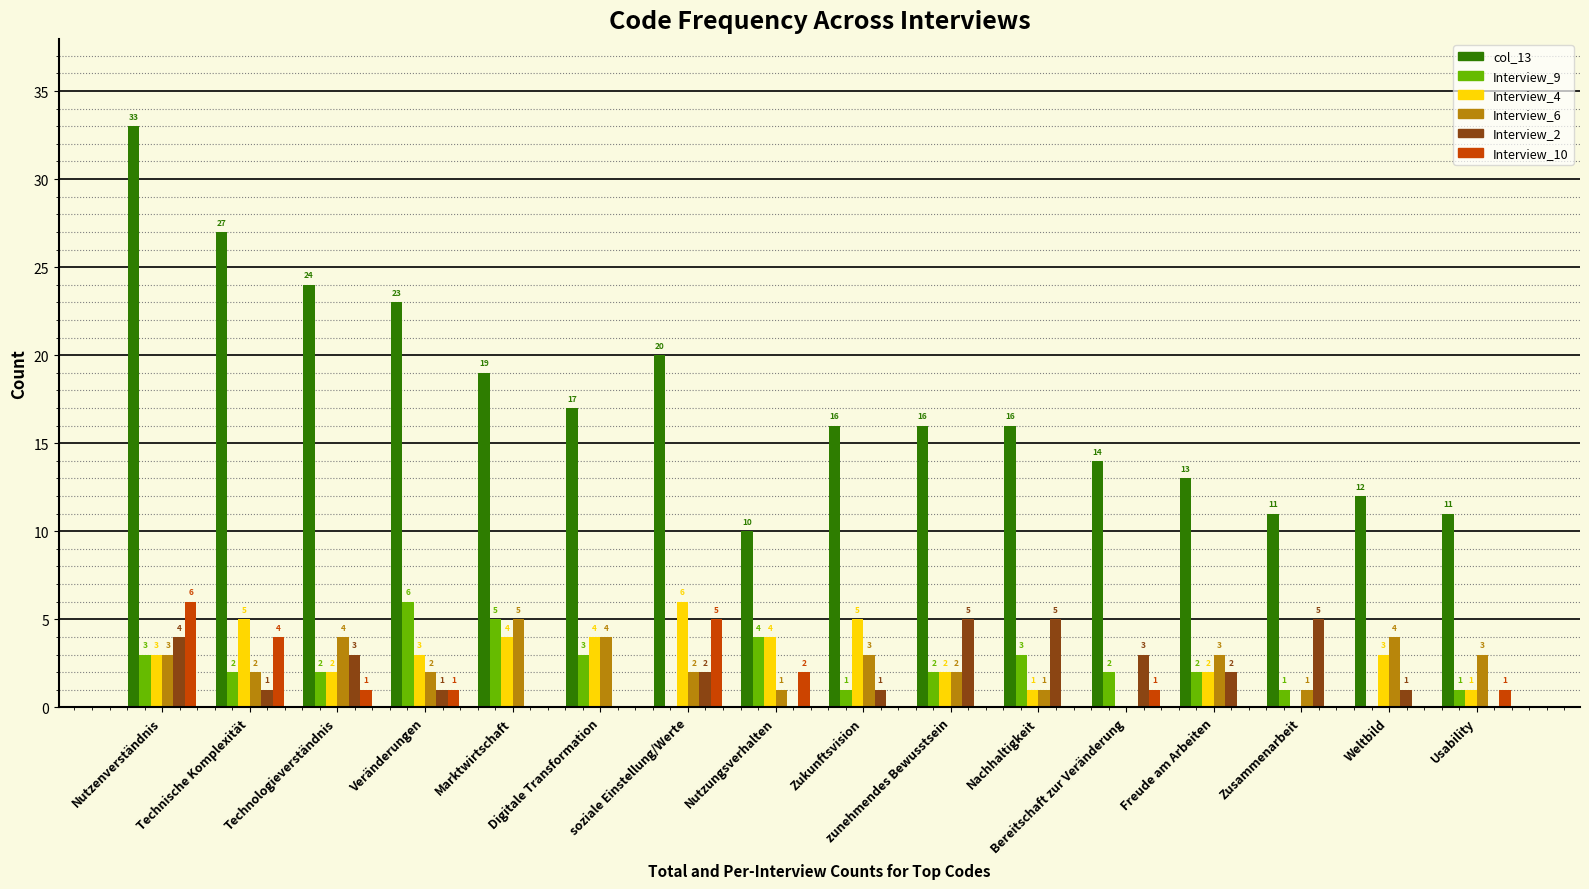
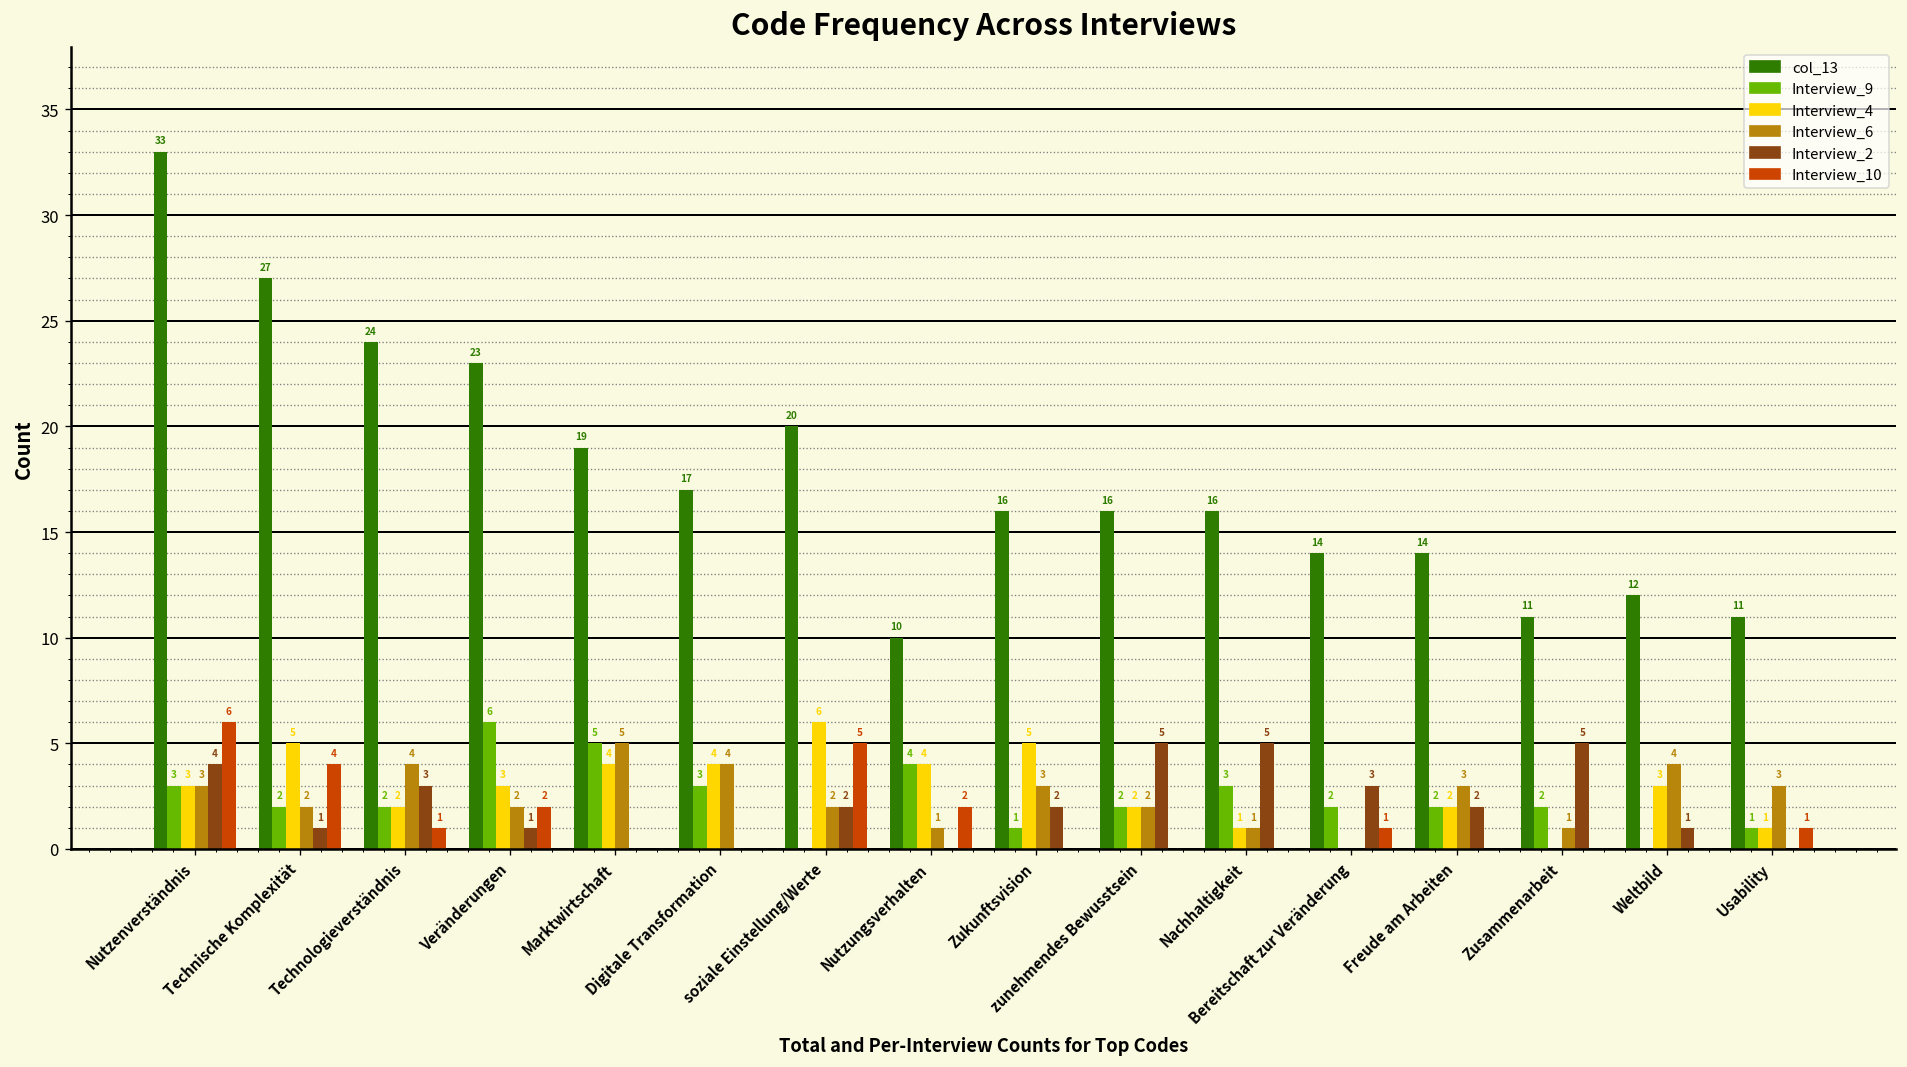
  {
    "col_13": {
      "Nutzenverständnis": 33,
      "Technische Komplexität": 27,
      "Technologieverständnis": 24,
      "Veränderungen": 23,
      "Marktwirtschaft": 19,
      "Digitale Transformation": 17,
      "soziale Einstellung/Werte": 20,
      "Nutzungsverhalten": 10,
      "Zukunftsvision": 16,
      "zunehmendes Bewusstsein": 16,
      "Nachhaltigkeit": 16,
      "Bereitschaft zur Veränderung": 14,
-     "Freude am Arbeiten": 13,
+     "Freude am Arbeiten": 14,
      "Zusammenarbeit": 11,
      "Weltbild": 12,
      "Usability": 11
    },
    "Interview_9": {
      "Nutzenverständnis": 3,
      "Technische Komplexität": 2,
      "Technologieverständnis": 2,
      "Veränderungen": 6,
      "Marktwirtschaft": 5,
      "Digitale Transformation": 3,
      "Nutzungsverhalten": 4,
      "Zukunftsvision": 1,
      "zunehmendes Bewusstsein": 2,
      "Nachhaltigkeit": 3,
      "Bereitschaft zur Veränderung": 2,
      "Freude am Arbeiten": 2,
-     "Zusammenarbeit": 1,
+     "Zusammenarbeit": 2,
      "Usability": 1
    },
    "Interview_4": {
      "Nutzenverständnis": 3,
      "Technische Komplexität": 5,
      "Technologieverständnis": 2,
      "Veränderungen": 3,
      "Marktwirtschaft": 4,
      "Digitale Transformation": 4,
      "soziale Einstellung/Werte": 6,
      "Nutzungsverhalten": 4,
      "Zukunftsvision": 5,
      "zunehmendes Bewusstsein": 2,
      "Nachhaltigkeit": 1,
      "Freude am Arbeiten": 2,
      "Weltbild": 3,
      "Usability": 1
    },
    "Interview_6": {
      "Nutzenverständnis": 3,
      "Technische Komplexität": 2,
      "Technologieverständnis": 4,
      "Veränderungen": 2,
      "Marktwirtschaft": 5,
      "Digitale Transformation": 4,
      "soziale Einstellung/Werte": 2,
      "Nutzungsverhalten": 1,
      "Zukunftsvision": 3,
      "zunehmendes Bewusstsein": 2,
      "Nachhaltigkeit": 1,
      "Freude am Arbeiten": 3,
      "Zusammenarbeit": 1,
      "Weltbild": 4,
      "Usability": 3
    },
    "Interview_2": {
      "Nutzenverständnis": 4,
      "Technische Komplexität": 1,
      "Technologieverständnis": 3,
      "Veränderungen": 1,
      "soziale Einstellung/Werte": 2,
-     "Zukunftsvision": 1,
+     "Zukunftsvision": 2,
      "zunehmendes Bewusstsein": 5,
      "Nachhaltigkeit": 5,
      "Bereitschaft zur Veränderung": 3,
      "Freude am Arbeiten": 2,
      "Zusammenarbeit": 5,
      "Weltbild": 1
    },
    "Interview_10": {
      "Nutzenverständnis": 6,
      "Technische Komplexität": 4,
      "Technologieverständnis": 1,
-     "Veränderungen": 1,
+     "Veränderungen": 2,
      "soziale Einstellung/Werte": 5,
      "Nutzungsverhalten": 2,
      "Bereitschaft zur Veränderung": 1,
      "Usability": 1
    }
  }
